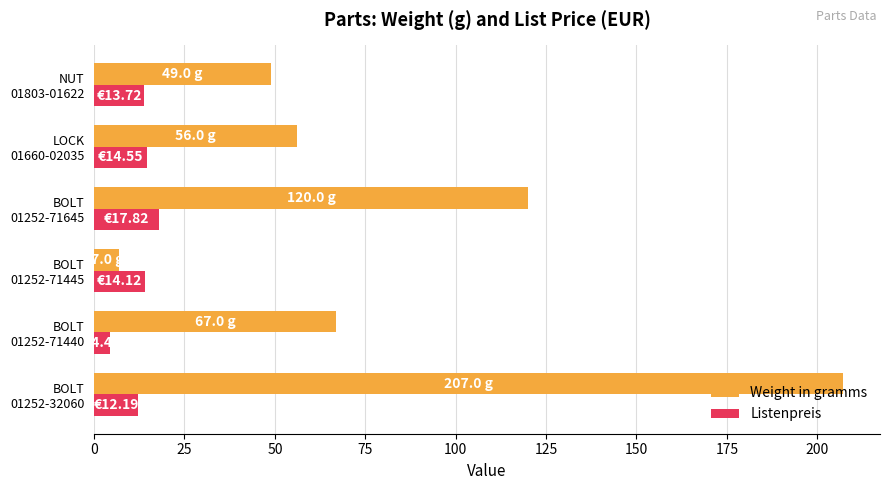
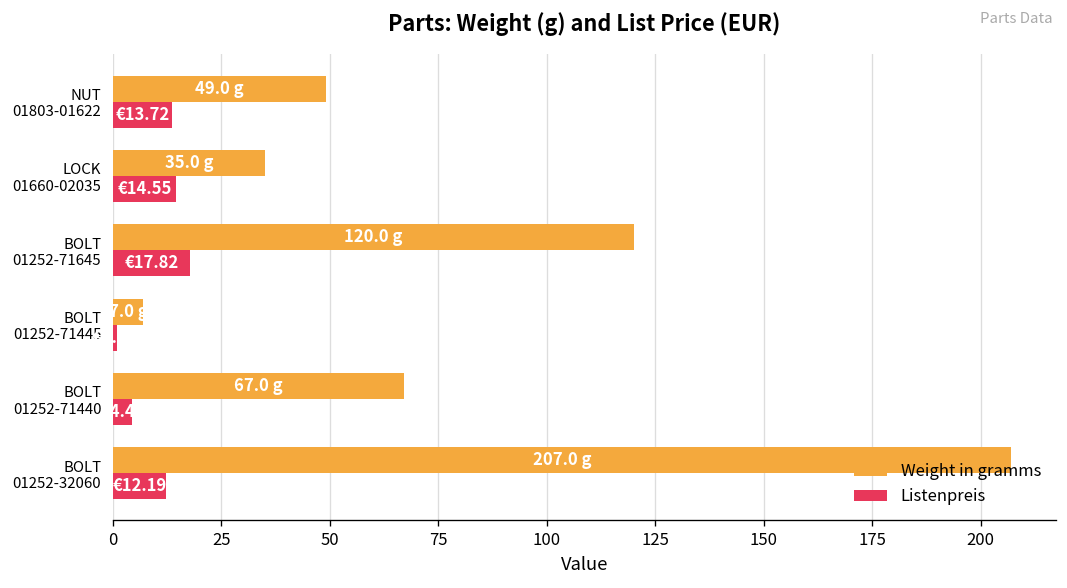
  {
    "Weight in gramms": {
      "NUT 01803-01622": 49.0,
-     "LOCK 01660-02035": 56.0,
+     "LOCK 01660-02035": 35.0,
      "BOLT 01252-71645": 120.0,
      "BOLT 01252-71445": 7.0,
      "BOLT 01252-71440": 67.0,
      "BOLT 01252-32060": 207.0
    },
    "Listenpreis": {
-     "BOLT 01252-71445": 14,
+     "BOLT 01252-71445": 1,
      "BOLT 01252-71440": 4
    }
  }
